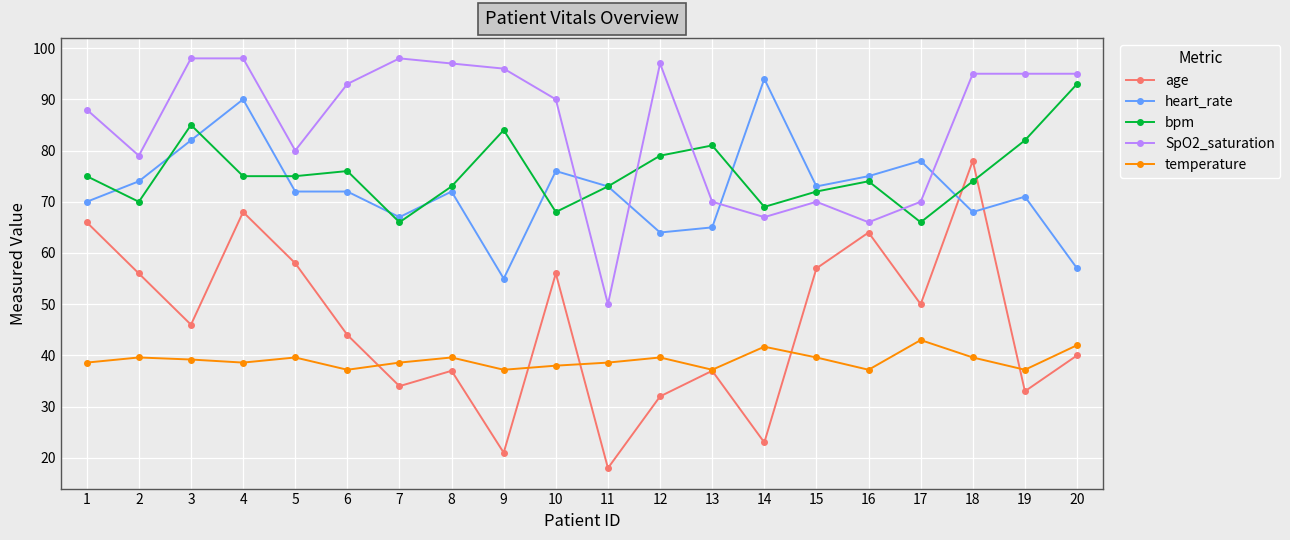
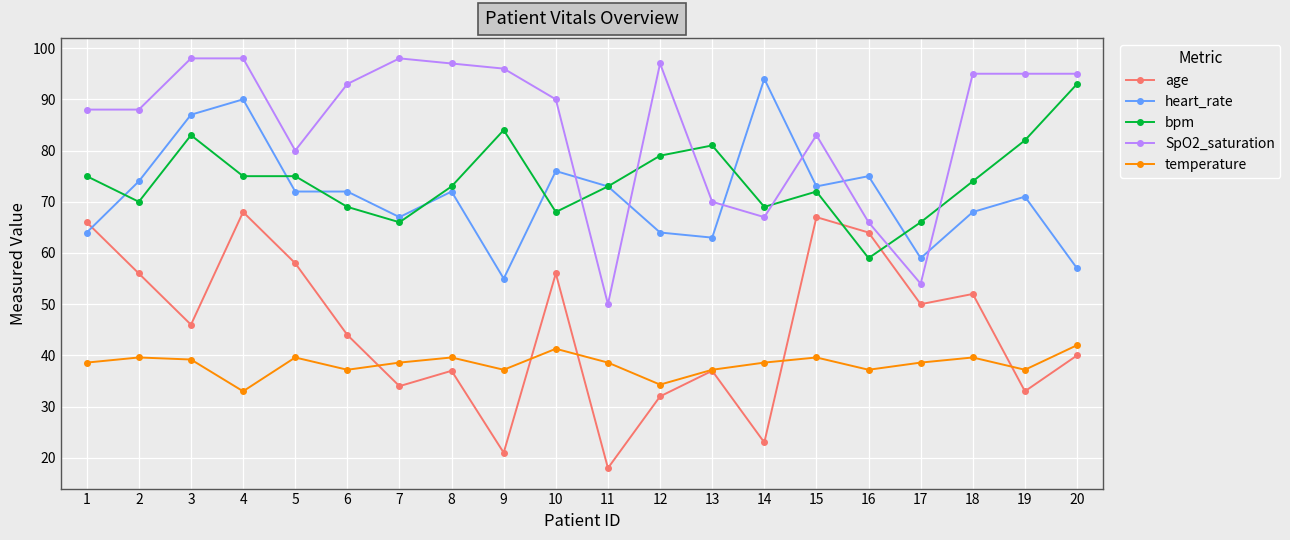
  {
    "age": {
      "1": 66,
      "2": 56,
      "3": 46,
      "4": 68,
      "5": 58,
      "6": 44,
      "7": 34,
      "8": 37,
      "9": 21,
      "10": 56,
      "11": 18,
      "12": 32,
      "14": 23,
-     "15": 57,
+     "15": 67,
      "16": 64,
      "17": 50,
-     "18": 78,
+     "18": 52,
      "19": 33,
      "20": 40
    },
    "heart_rate": {
-     "1": 70,
+     "1": 64,
      "2": 74,
-     "3": 82,
+     "3": 87,
      "4": 90,
      "5": 72,
      "6": 72,
      "7": 67,
      "8": 72,
      "9": 55,
      "10": 76,
      "12": 64,
-     "13": 65,
+     "13": 63,
      "14": 94,
      "15": 73,
      "16": 75,
-     "17": 78,
+     "17": 59,
      "18": 68,
      "19": 71,
      "20": 57
    },
    "bpm": {
      "1": 75,
      "2": 70,
-     "3": 85,
+     "3": 83,
      "4": 75,
      "5": 75,
-     "6": 76,
+     "6": 69,
      "7": 66,
      "8": 73,
      "9": 84,
      "10": 68,
      "12": 79,
      "13": 81,
      "14": 69,
      "15": 72,
-     "16": 74,
+     "16": 59,
      "17": 66,
      "18": 74,
      "19": 82,
      "20": 93
    },
    "SpO2_saturation": {
      "1": 88,
-     "2": 79,
+     "2": 88,
      "3": 98,
      "4": 98,
      "5": 80,
      "6": 93,
      "7": 98,
      "8": 97,
      "9": 96,
      "10": 90,
      "11": 50,
      "12": 97,
      "13": 70,
      "14": 67,
-     "15": 70,
+     "15": 83,
      "16": 66,
-     "17": 70,
+     "17": 54,
      "18": 95,
      "19": 95,
      "20": 95
    },
    "temperature": {
      "1": 39,
      "2": 40,
      "3": 39,
-     "4": 39,
+     "4": 33,
      "5": 40,
      "6": 37,
      "7": 39,
      "8": 40,
      "9": 37,
-     "10": 38,
+     "10": 41,
      "11": 39,
-     "12": 40,
-     "14": 42,
+     "12": 34,
+     "14": 39,
      "15": 40,
      "16": 37,
-     "17": 43,
+     "17": 39,
      "18": 40,
      "19": 37,
      "20": 42
    }
  }
